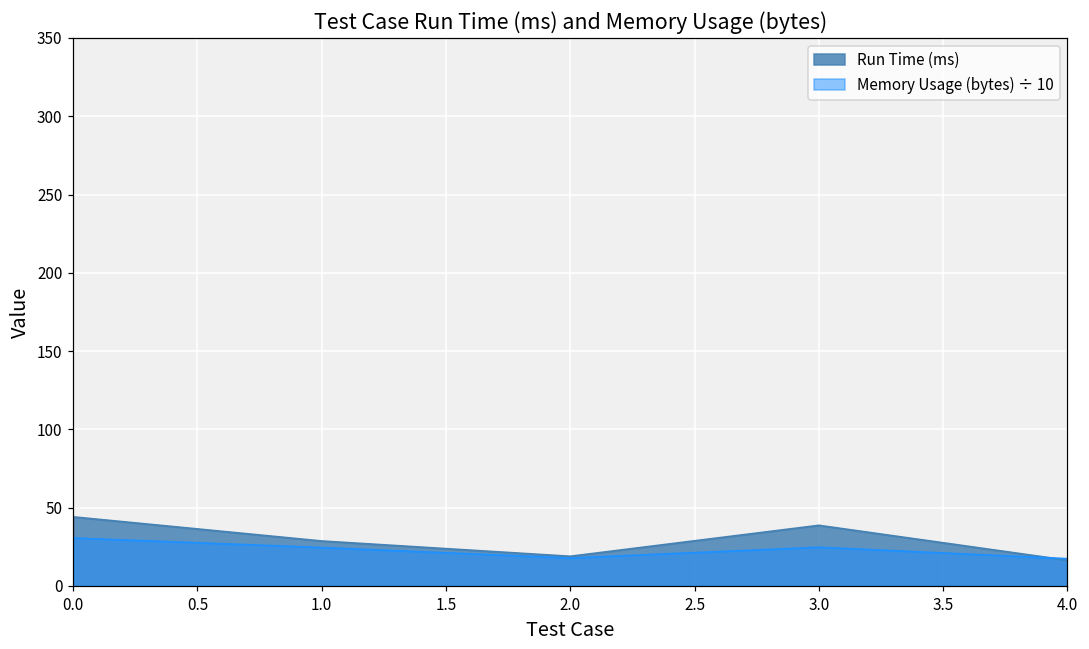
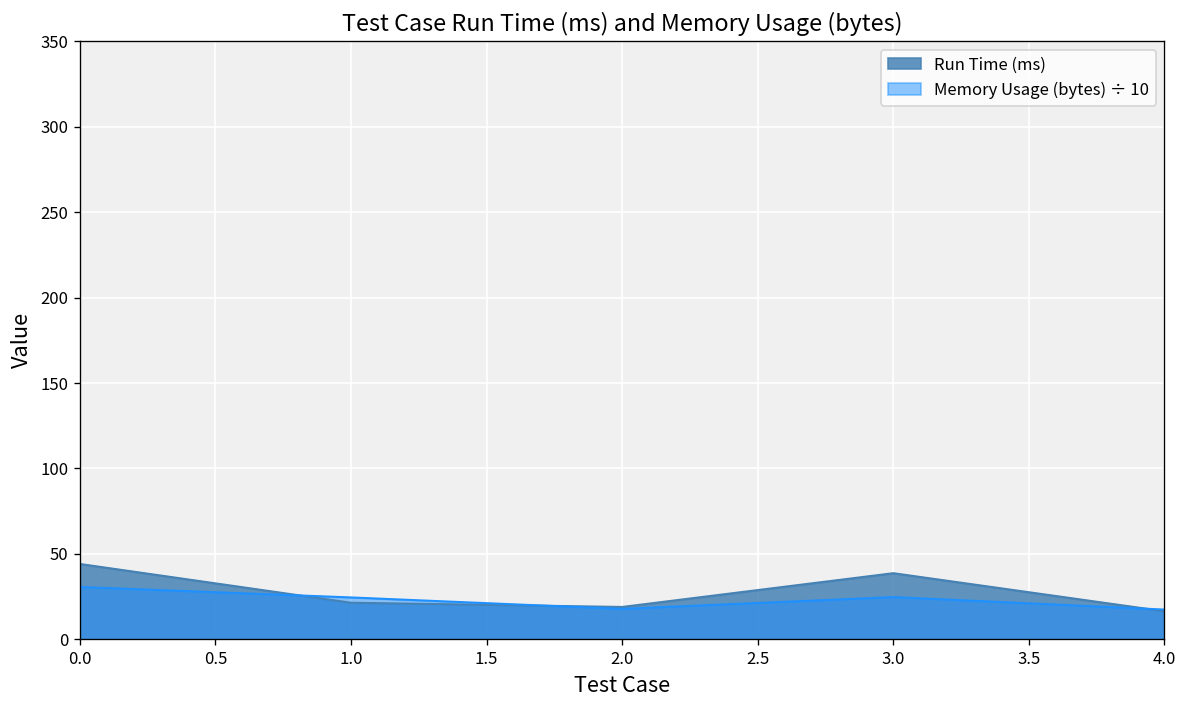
  {
    "Run Time (ms)": {
      "0.0": 44,
-     "1.0": 29,
+     "1.0": 21,
      "3.0": 39
    },
    "Memory Usage (bytes) ÷ 10": {
      "0.0": 31,
      "1.0": 25,
      "3.0": 25
    }
  }
